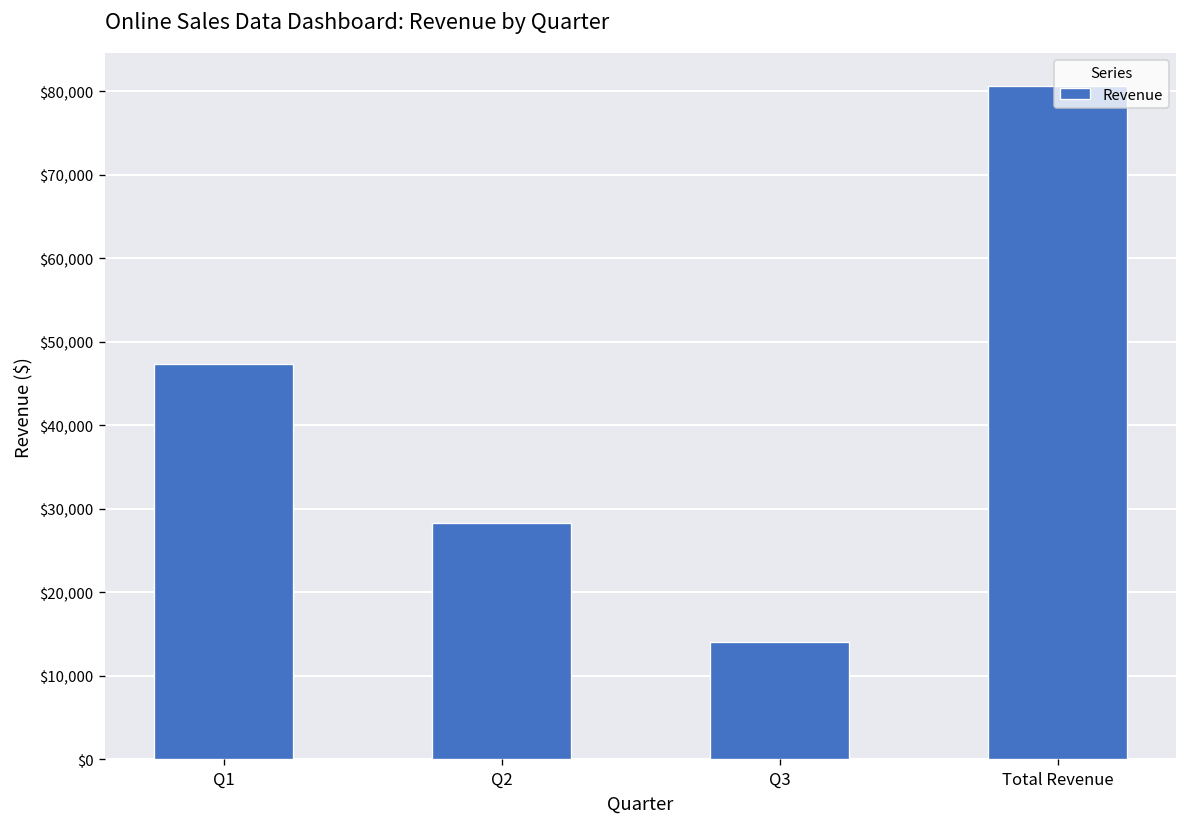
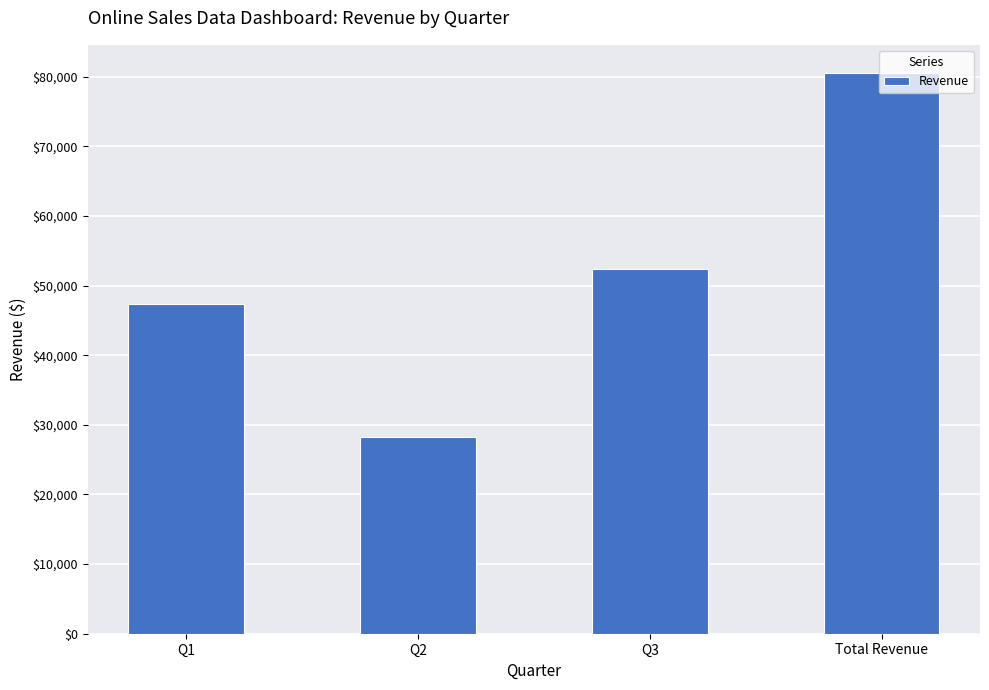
  {
    "Q1": "$47,000",
    "Q2": "$28,000",
-   "Q3": "$14,000"
+   "Q3": "$52,000"
  }
